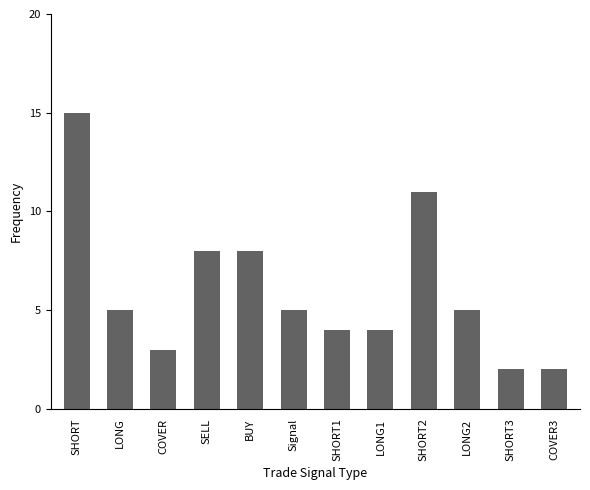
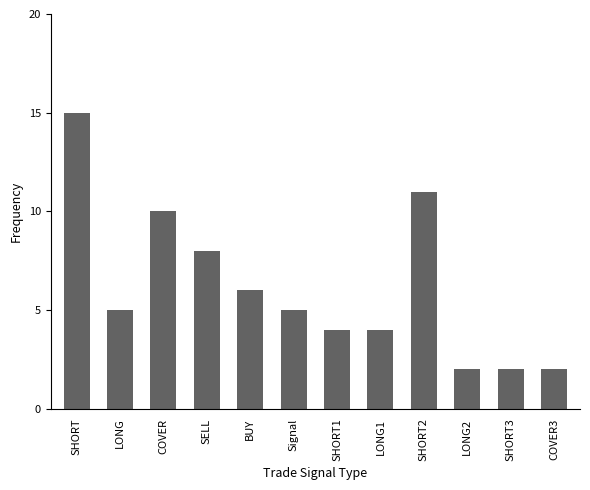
  {
    "SHORT": 15,
    "LONG": 5,
-   "COVER": 3,
+   "COVER": 10,
    "SELL": 8,
-   "BUY": 8,
+   "BUY": 6,
    "Signal": 5,
    "SHORT1": 4,
    "LONG1": 4,
    "SHORT2": 11,
-   "LONG2": 5,
+   "LONG2": 2,
    "SHORT3": 2,
    "COVER3": 2
  }
